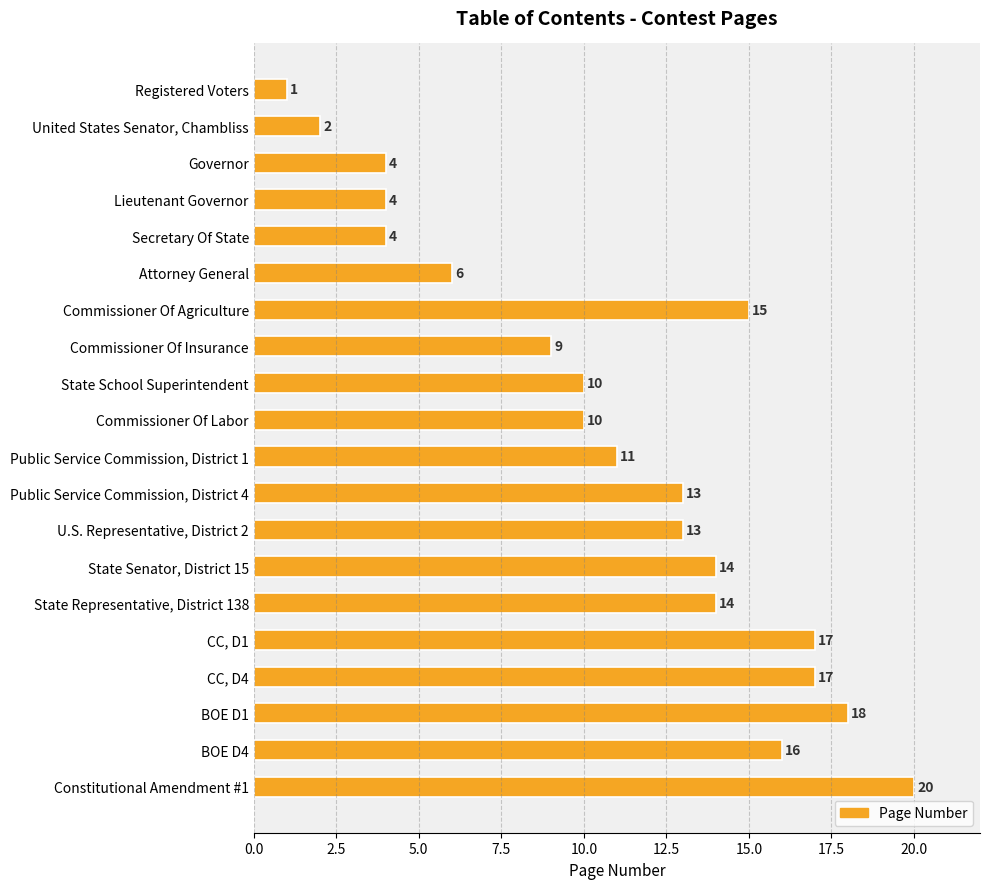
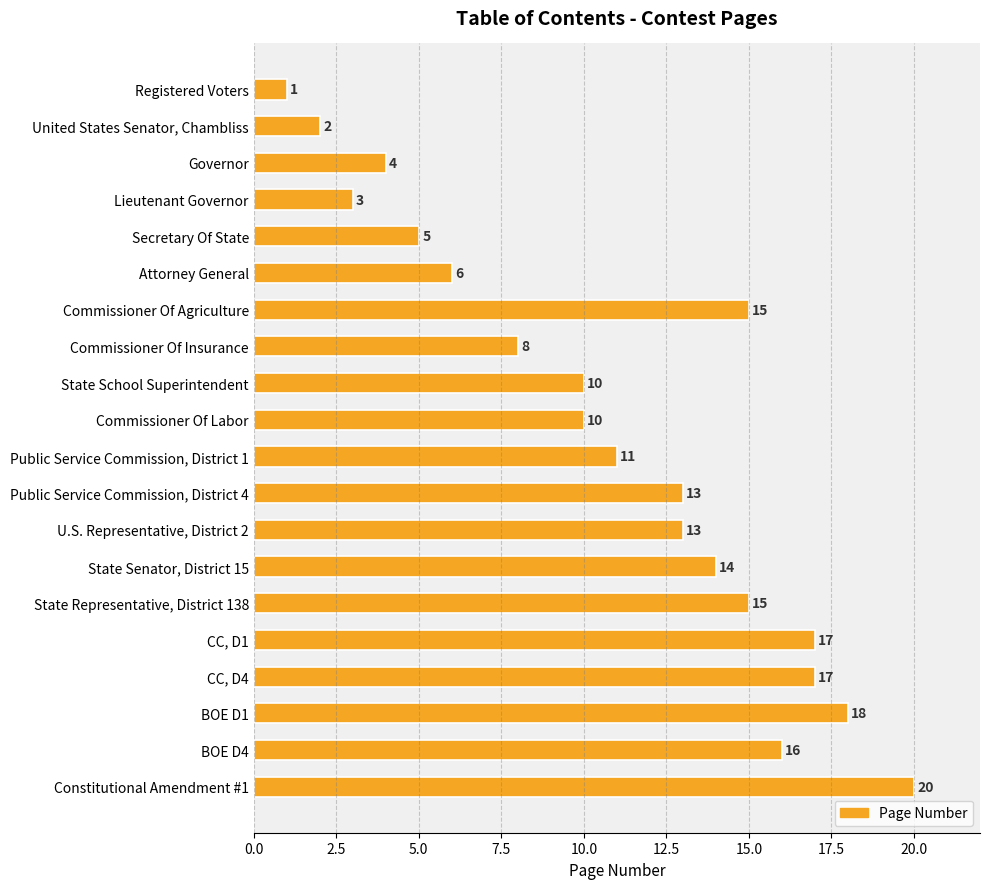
  {
    "Registered Voters": 1,
    "United States Senator, Chambliss": 2,
    "Governor": 4,
-   "Lieutenant Governor": 4,
-   "Secretary Of State": 4,
+   "Lieutenant Governor": 3,
+   "Secretary Of State": 5,
    "Attorney General": 6,
    "Commissioner Of Agriculture": 15,
-   "Commissioner Of Insurance": 9,
+   "Commissioner Of Insurance": 8,
    "State School Superintendent": 10,
    "Commissioner Of Labor": 10,
    "Public Service Commission, District 1": 11,
    "Public Service Commission, District 4": 13,
    "U.S. Representative, District 2": 13,
    "State Senator, District 15": 14,
-   "State Representative, District 138": 14,
+   "State Representative, District 138": 15,
    "CC, D1": 17,
    "CC, D4": 17,
    "BOE D1": 18,
    "BOE D4": 16,
    "Constitutional Amendment #1": 20
  }
